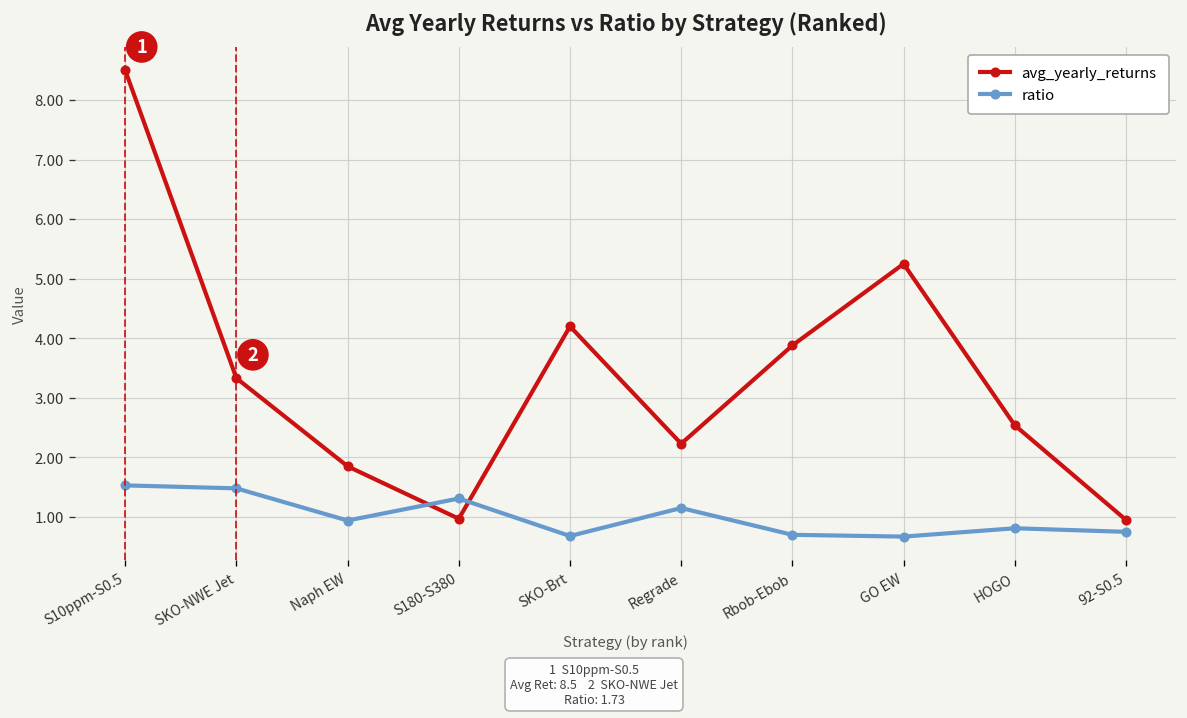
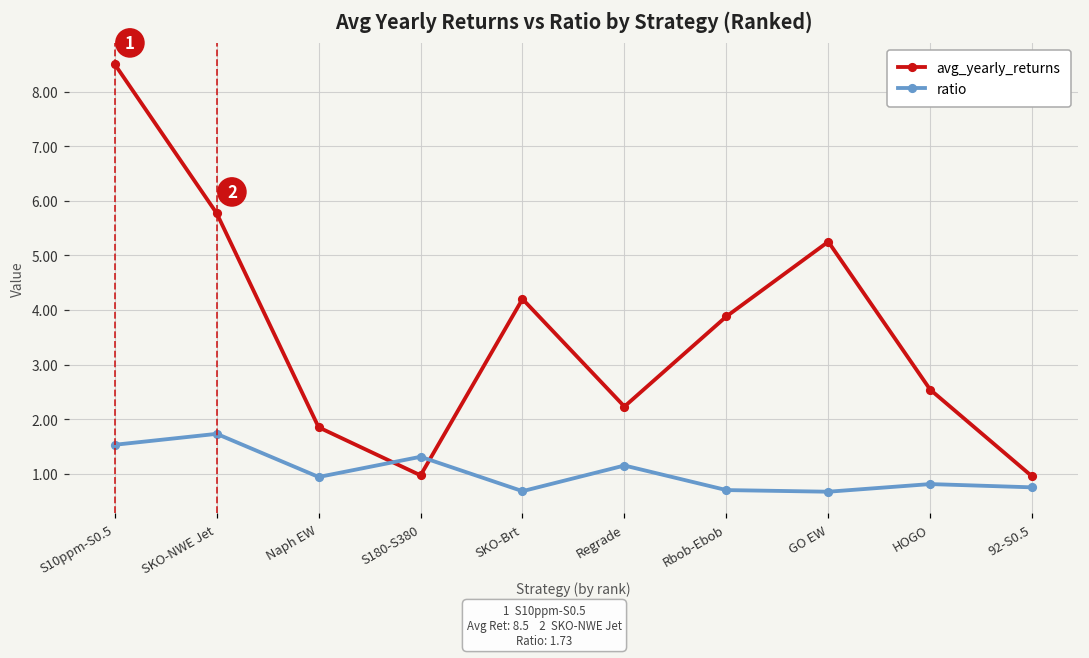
  {
    "avg_yearly_returns": {
-     "SKO-NWE Jet": 3.3,
+     "SKO-NWE Jet": 5.8,
      "Naph EW": 1.9,
      "S180-S380": 1.0,
      "SKO-Brt": 4.2,
      "Regrade": 2.2,
      "Rbob-Ebob": 3.9,
      "GO EW": 5.3,
      "HOGO": 2.5,
      "92-S0.5": 1.0
    },
    "ratio": {
      "S10ppm-S0.5": 1.5,
-     "SKO-NWE Jet": 1.5,
+     "SKO-NWE Jet": 1.7,
      "Naph EW": 0.9,
      "S180-S380": 1.3,
      "SKO-Brt": 0.7,
      "Regrade": 1.2,
      "Rbob-Ebob": 0.7,
      "GO EW": 0.7,
      "HOGO": 0.8,
      "92-S0.5": 0.8
    }
  }
